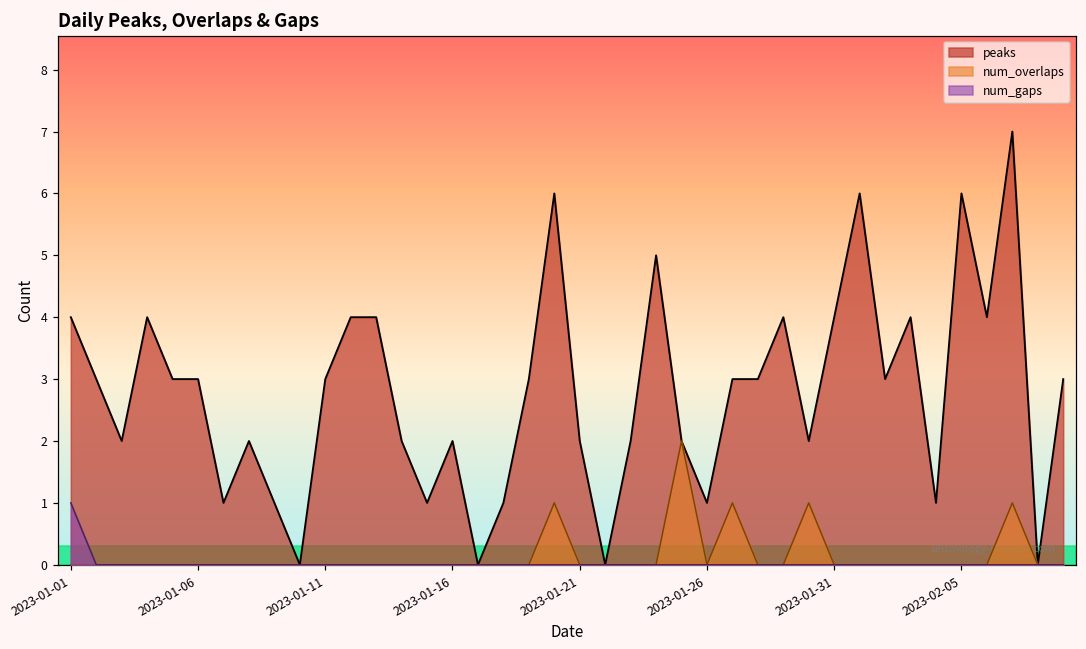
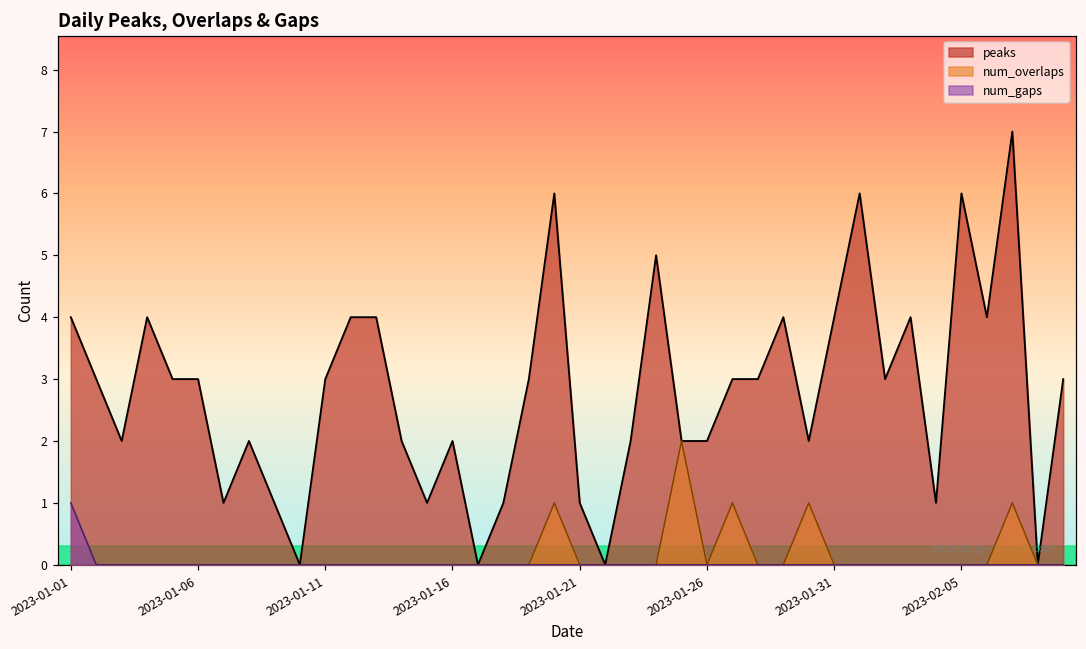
  {
    "peaks": {
      "2023-01-01": 4,
      "2023-01-06": 3,
      "2023-01-11": 3,
      "2023-01-16": 2,
-     "2023-01-21": 2,
-     "2023-01-26": 1,
+     "2023-01-21": 1,
+     "2023-01-26": 2,
      "2023-01-31": 4,
      "2023-02-05": 6
    },
    "num_gaps": {
      "2023-01-01": 1
    }
  }
